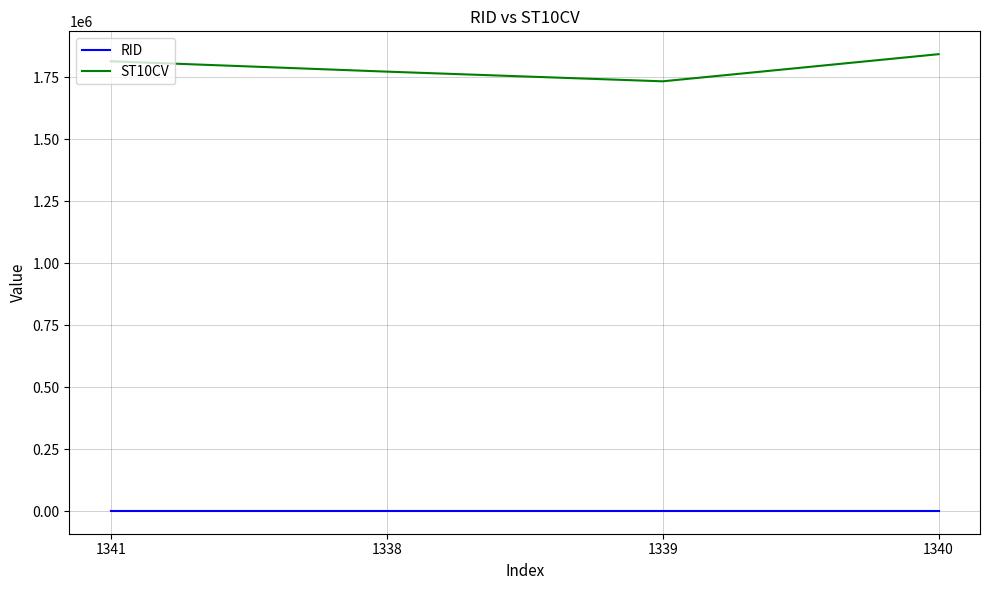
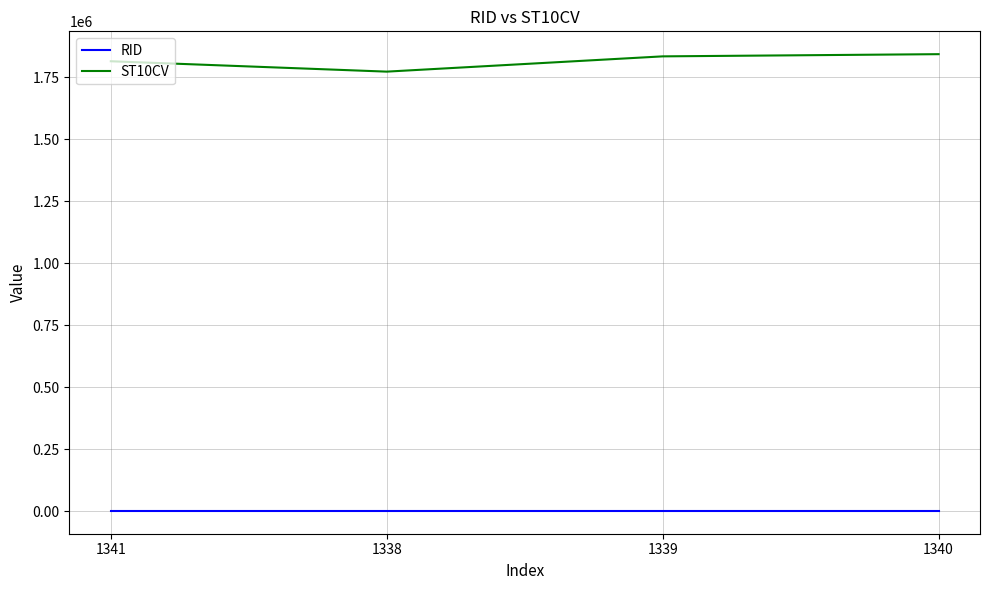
  {
    "RID": {
      "1341": 0,
      "1338": 0,
      "1339": 0,
      "1340": 0
    },
    "ST10CV": {
      "1338": 1770000,
-     "1339": 1730000,
+     "1339": 1830000,
      "1340": 1840000
    }
  }
